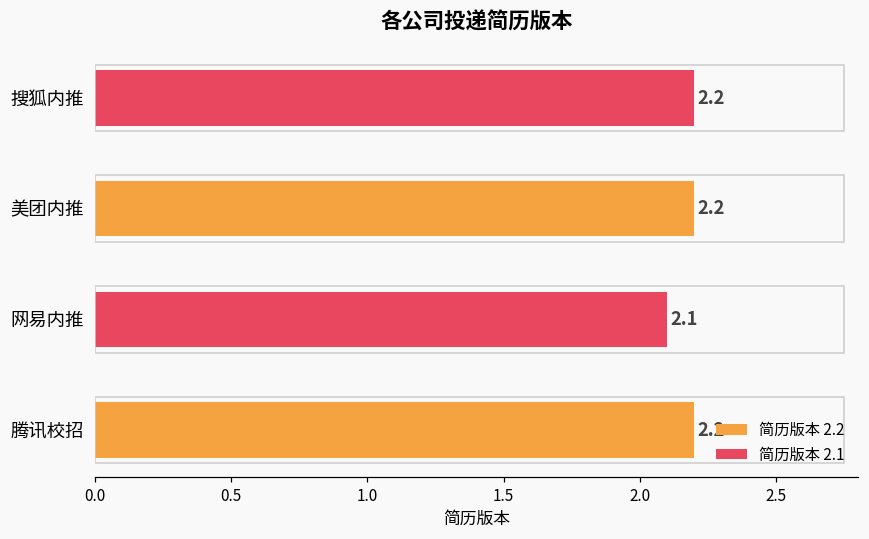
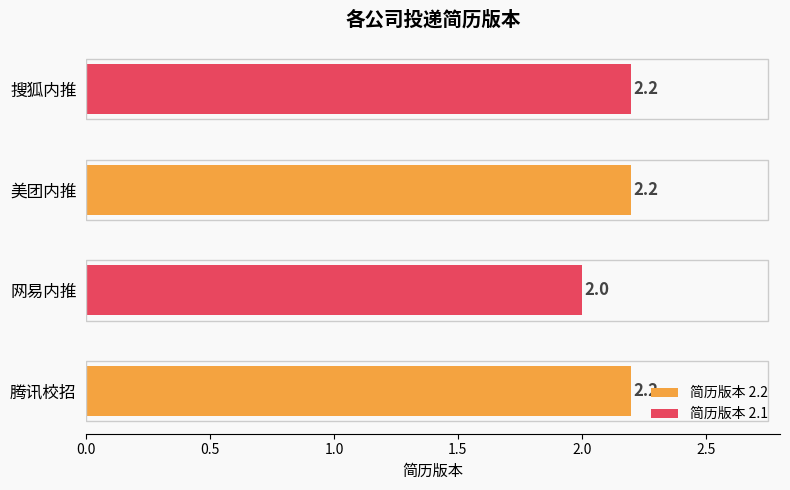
  {
    "搜狐内推": 2.2,
    "美团内推": 2.2,
-   "网易内推": 2.1,
+   "网易内推": 2.0,
    "腾讯校招": 2.2
  }
